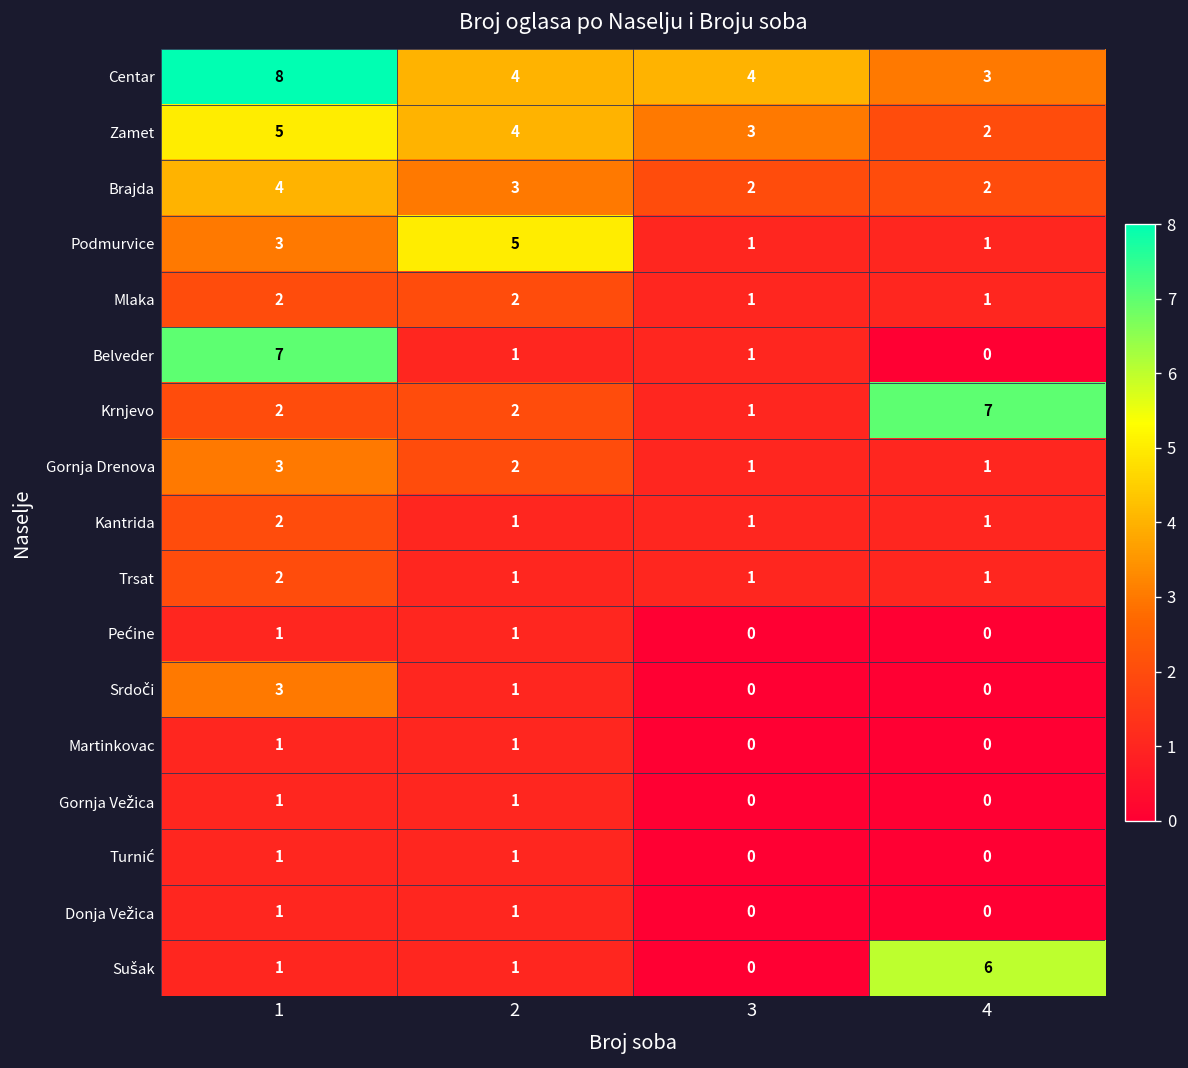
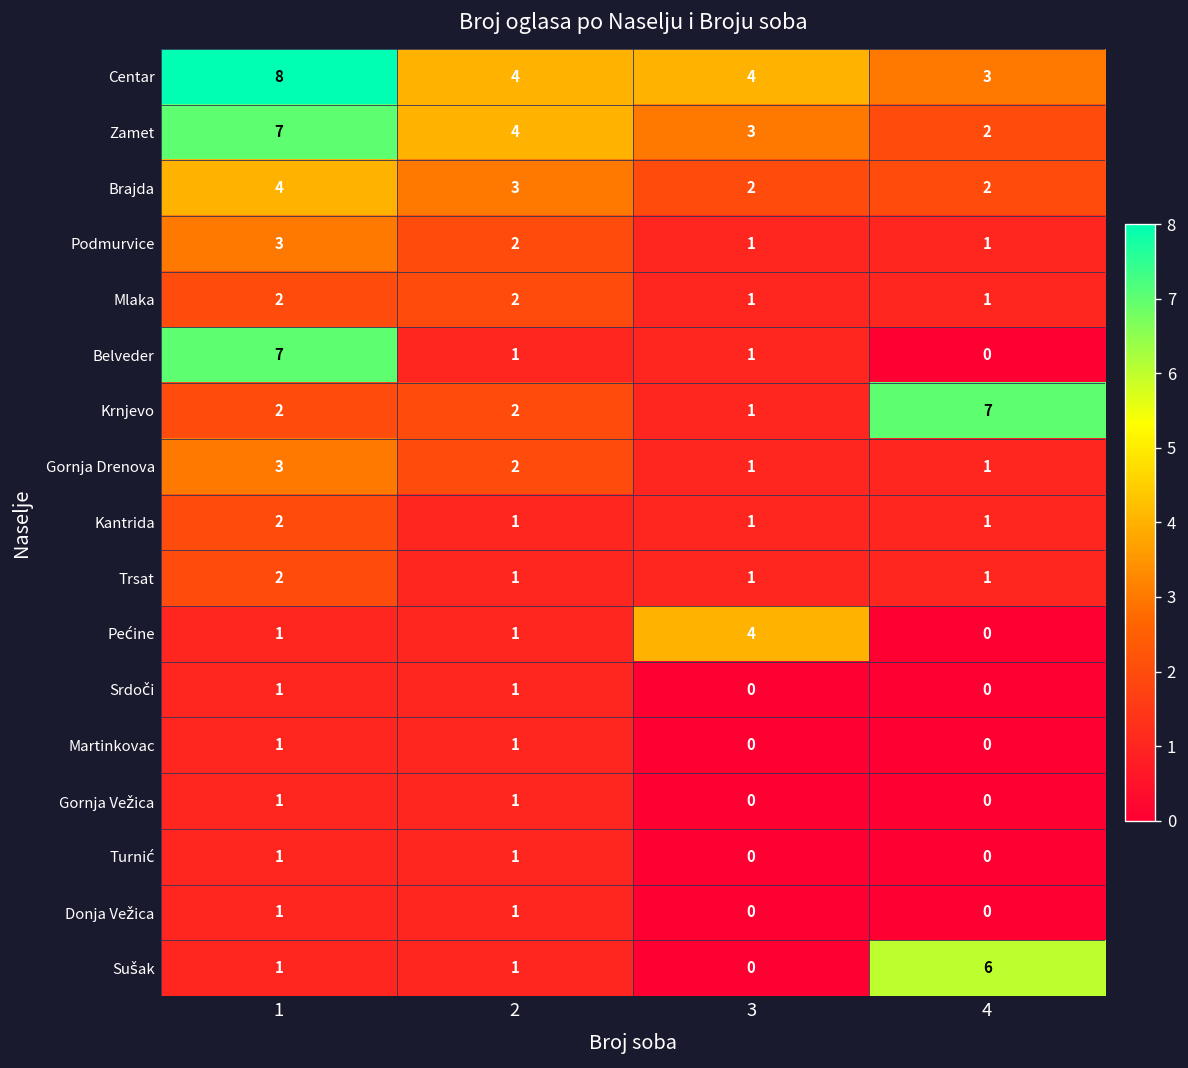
  {
    "Centar": {
      "1": 8,
      "2": 4,
      "3": 4,
      "4": 3
    },
    "Zamet": {
-     "1": 5,
+     "1": 7,
      "2": 4,
      "3": 3,
      "4": 2
    },
    "Brajda": {
      "1": 4,
      "2": 3,
      "3": 2,
      "4": 2
    },
    "Podmurvice": {
      "1": 3,
-     "2": 5,
+     "2": 2,
      "3": 1,
      "4": 1
    },
    "Mlaka": {
      "1": 2,
      "2": 2,
      "3": 1,
      "4": 1
    },
    "Belveder": {
      "1": 7,
      "2": 1,
      "3": 1,
      "4": 0
    },
    "Krnjevo": {
      "1": 2,
      "2": 2,
      "3": 1,
      "4": 7
    },
    "Gornja Drenova": {
      "1": 3,
      "2": 2,
      "3": 1,
      "4": 1
    },
    "Kantrida": {
      "1": 2,
      "2": 1,
      "3": 1,
      "4": 1
    },
    "Trsat": {
      "1": 2,
      "2": 1,
      "3": 1,
      "4": 1
    },
    "Pećine": {
      "1": 1,
      "2": 1,
-     "3": 0,
+     "3": 4,
      "4": 0
    },
    "Srdoči": {
-     "1": 3,
+     "1": 1,
      "2": 1,
      "3": 0,
      "4": 0
    },
    "Martinkovac": {
      "1": 1,
      "2": 1,
      "3": 0,
      "4": 0
    },
    "Gornja Vežica": {
      "1": 1,
      "2": 1,
      "3": 0,
      "4": 0
    },
    "Turnić": {
      "1": 1,
      "2": 1,
      "3": 0,
      "4": 0
    },
    "Donja Vežica": {
      "1": 1,
      "2": 1,
      "3": 0,
      "4": 0
    },
    "Sušak": {
      "1": 1,
      "2": 1,
      "3": 0,
      "4": 6
    }
  }
